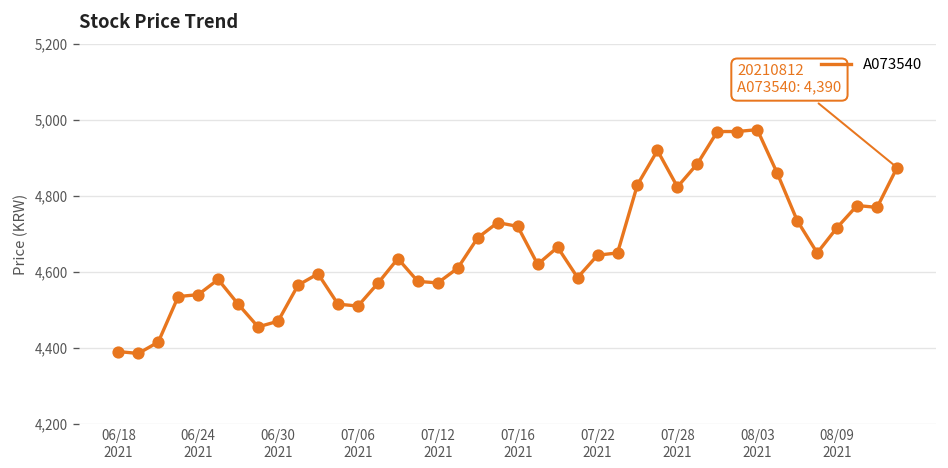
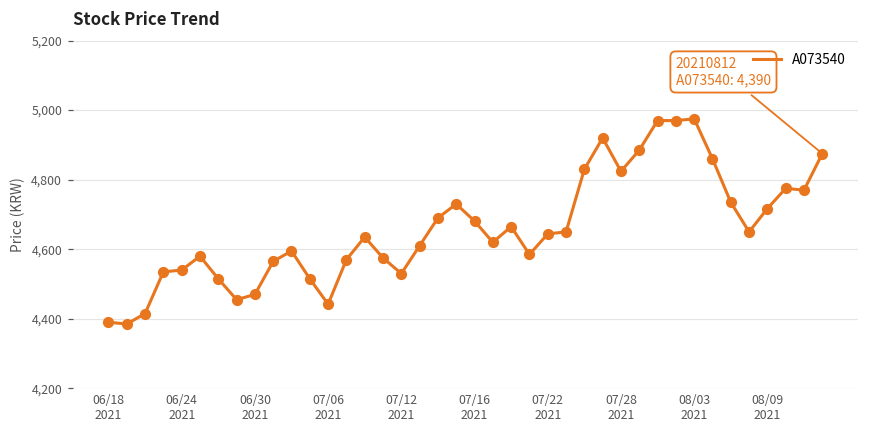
  {
    "06/18 2021": "4,390",
    "06/24 2021": "4,540",
    "06/30 2021": "4,470",
-   "07/06 2021": "4,510",
-   "07/12 2021": "4,570",
-   "07/16 2021": "4,720",
+   "07/06 2021": "4,440",
+   "07/12 2021": "4,530",
+   "07/16 2021": "4,680",
    "07/22 2021": "4,640",
    "07/28 2021": "4,820",
    "08/09 2021": "4,720"
  }
